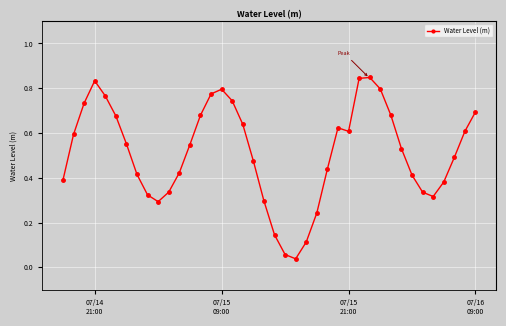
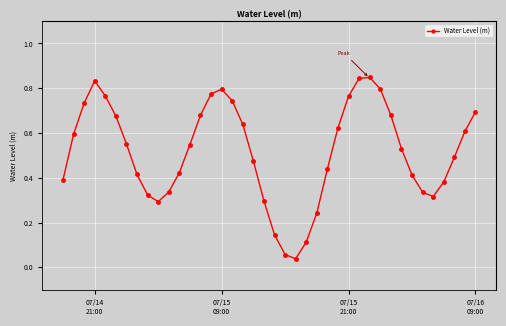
  {
    "07/14 21:00": 0.83,
    "07/15 09:00": 0.80,
-   "07/15 21:00": 0.61,
+   "07/15 21:00": 0.76,
    "07/16 09:00": 0.69
  }
